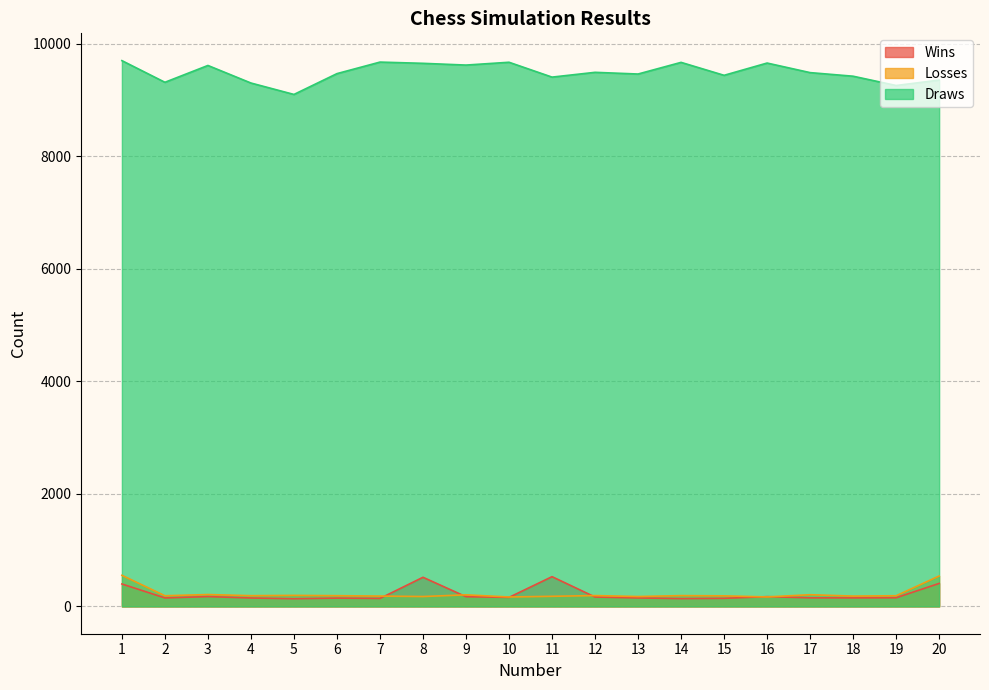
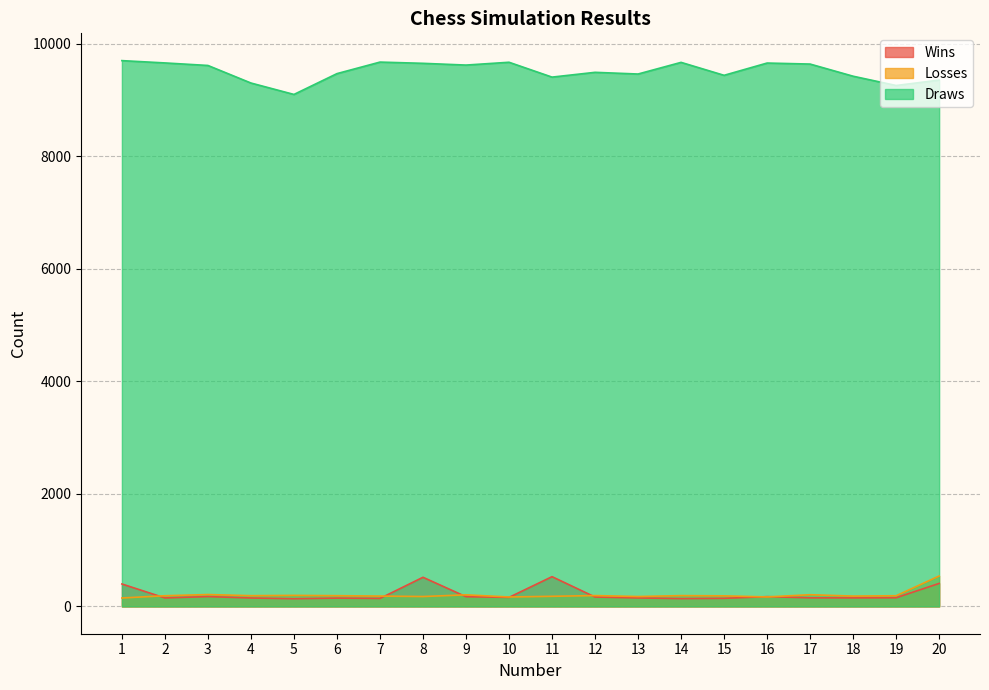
  {
    "Wins": {
      "1": 400,
      "5": 100,
      "8": 500,
      "11": 500,
      "14": 100,
      "17": 200,
      "20": 400
    },
    "Losses": {
-     "1": 600,
+     "1": 200,
      "5": 200,
      "8": 200,
      "11": 200,
      "14": 200,
      "17": 200,
      "20": 500
    },
    "Draws": {
      "1": 9700,
-     "2": 9300,
+     "2": 9700,
      "3": 9600,
      "4": 9300,
      "5": 9100,
      "6": 9500,
      "7": 9700,
      "8": 9700,
      "9": 9600,
      "10": 9700,
      "11": 9400,
      "12": 9500,
      "13": 9500,
      "14": 9700,
      "15": 9400,
      "16": 9700,
-     "17": 9500,
+     "17": 9600,
      "18": 9400
    }
  }
